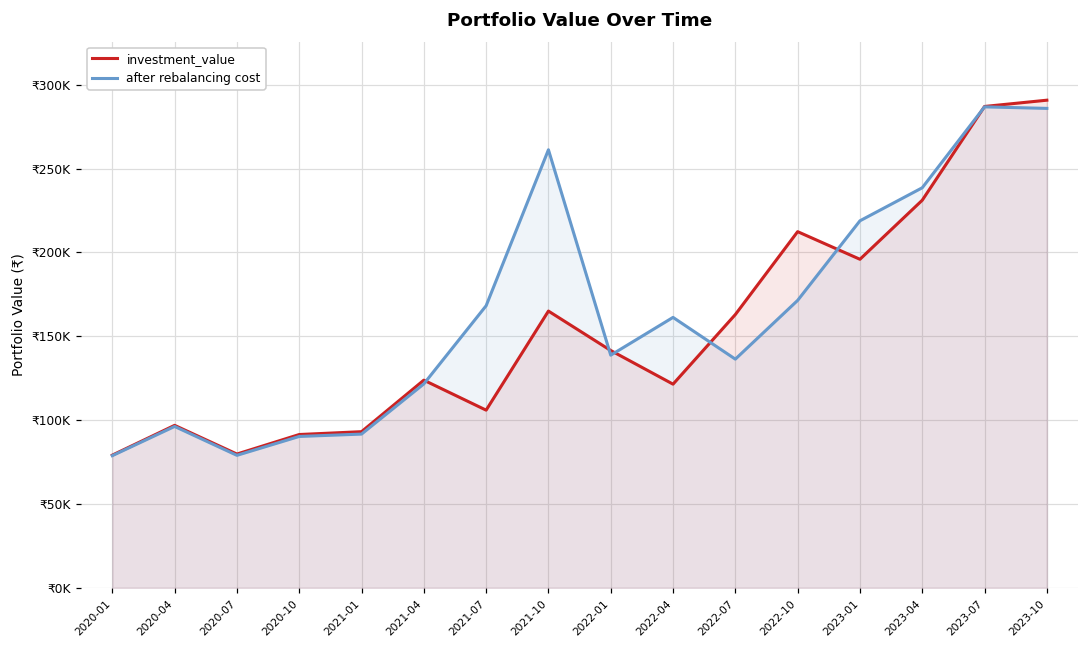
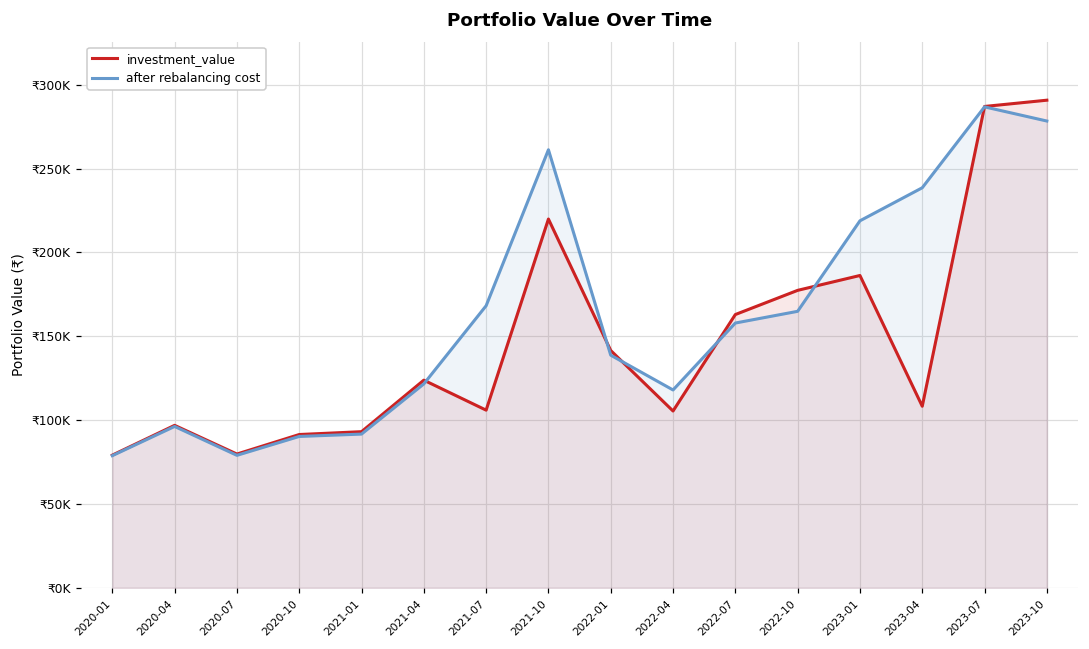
  {
    "investment_value": {
      "2021-04": "₹124000",
      "2021-07": "₹106000",
-     "2021-10": "₹165000",
+     "2021-10": "₹220000",
      "2022-01": "₹142000",
-     "2022-04": "₹121000",
+     "2022-04": "₹105000",
      "2022-07": "₹163000",
-     "2022-10": "₹212000",
-     "2023-01": "₹196000",
-     "2023-04": "₹231000",
+     "2022-10": "₹177000",
+     "2023-01": "₹186000",
+     "2023-04": "₹108000",
      "2023-10": "₹291000"
    },
    "after rebalancing cost": {
      "2021-04": "₹122000",
      "2021-07": "₹168000",
      "2021-10": "₹261000",
      "2022-01": "₹139000",
-     "2022-04": "₹161000",
-     "2022-07": "₹136000",
-     "2022-10": "₹171000",
+     "2022-04": "₹118000",
+     "2022-07": "₹158000",
+     "2022-10": "₹165000",
      "2023-01": "₹219000",
      "2023-04": "₹239000",
-     "2023-10": "₹286000"
+     "2023-10": "₹278000"
    }
  }
